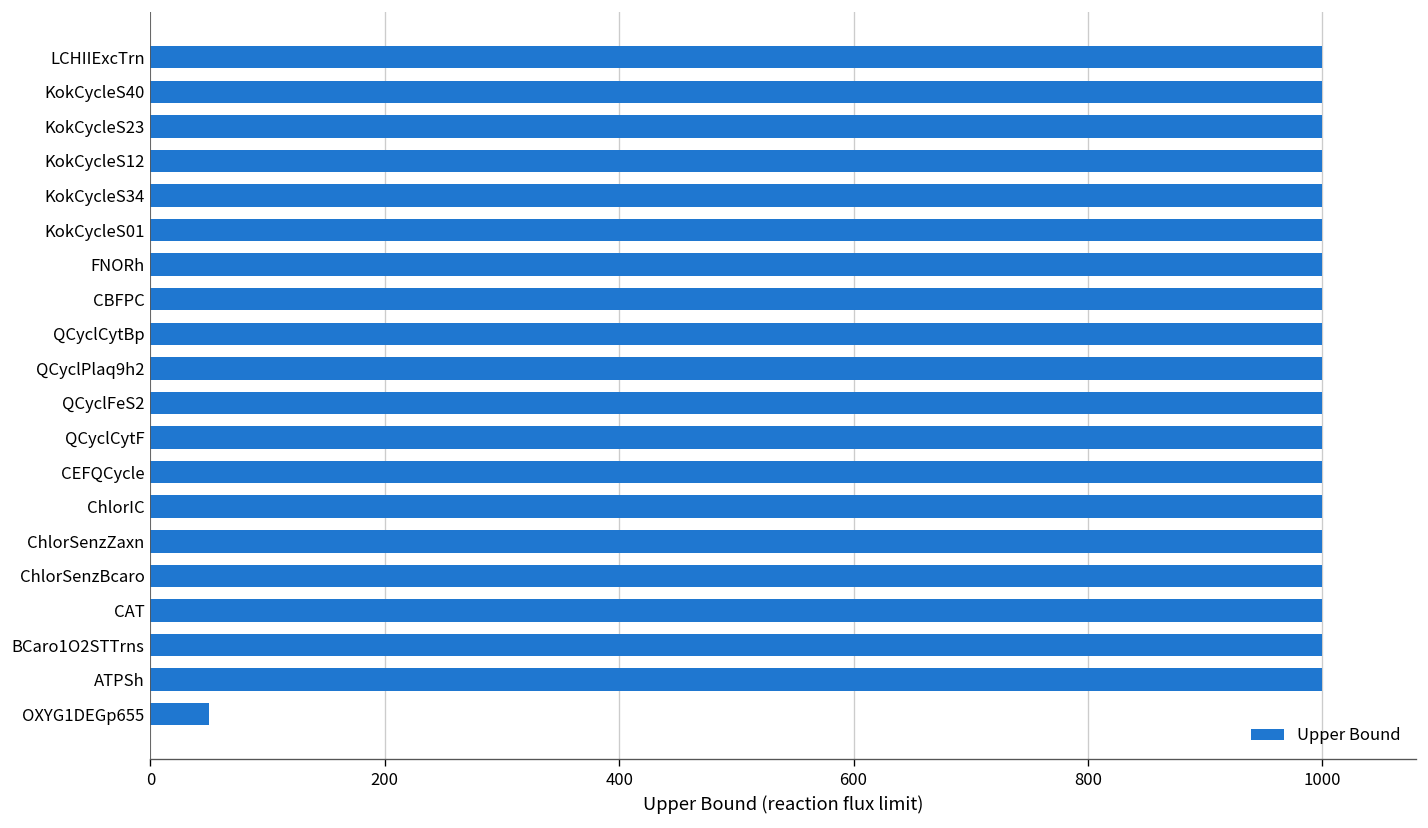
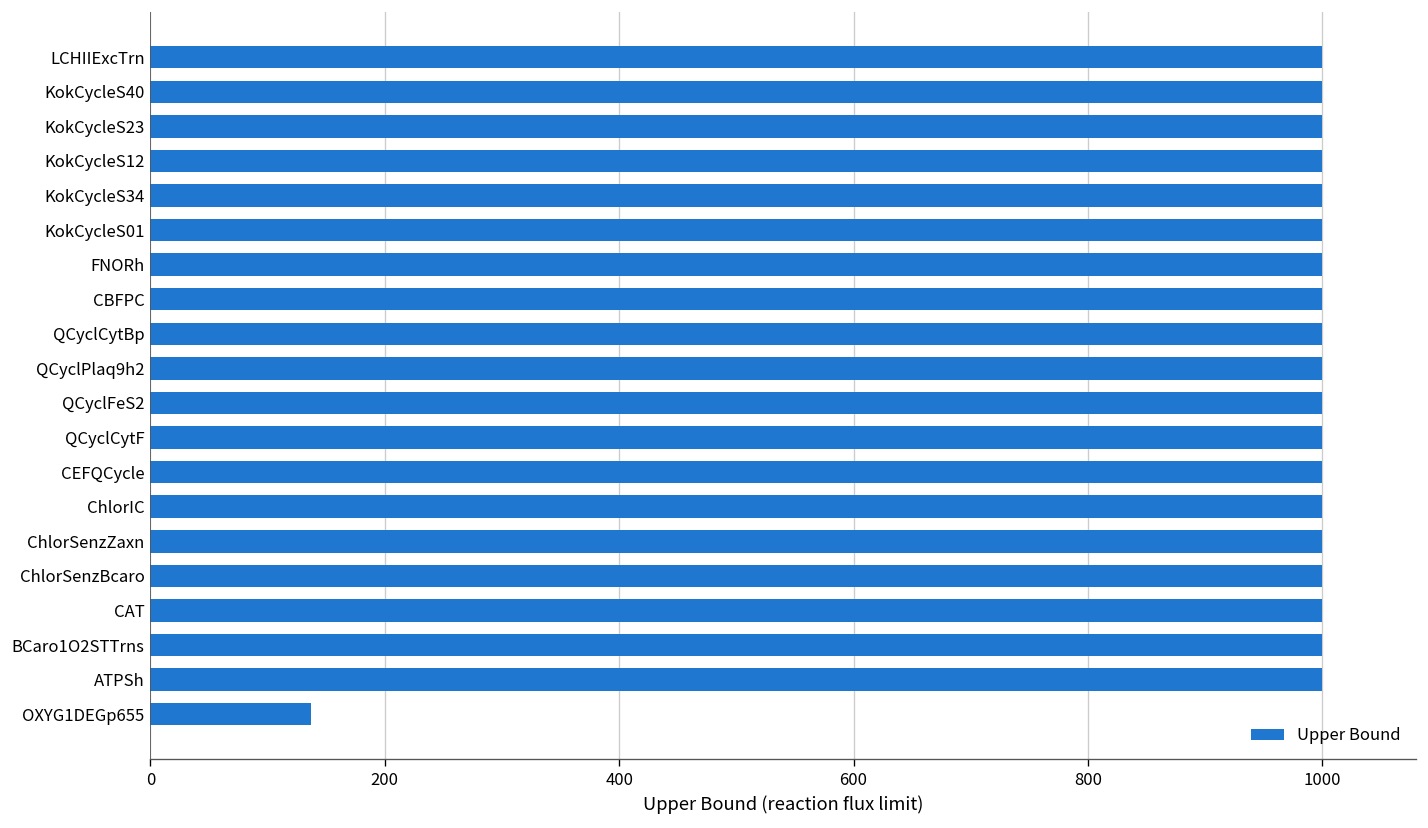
  {
    "LCHIIExcTrn": 1000,
    "KokCycleS40": 1000,
    "KokCycleS23": 1000,
    "KokCycleS12": 1000,
    "KokCycleS34": 1000,
    "KokCycleS01": 1000,
    "FNORh": 1000,
    "CBFPC": 1000,
    "QCyclCytBp": 1000,
    "QCyclPlaq9h2": 1000,
    "QCyclFeS2": 1000,
    "QCyclCytF": 1000,
    "CEFQCycle": 1000,
    "ChlorIC": 1000,
    "ChlorSenzZaxn": 1000,
    "ChlorSenzBcaro": 1000,
    "CAT": 1000,
    "BCaro1O2STTrns": 1000,
    "ATPSh": 1000,
-   "OXYG1DEGp655": 50
+   "OXYG1DEGp655": 140
  }
